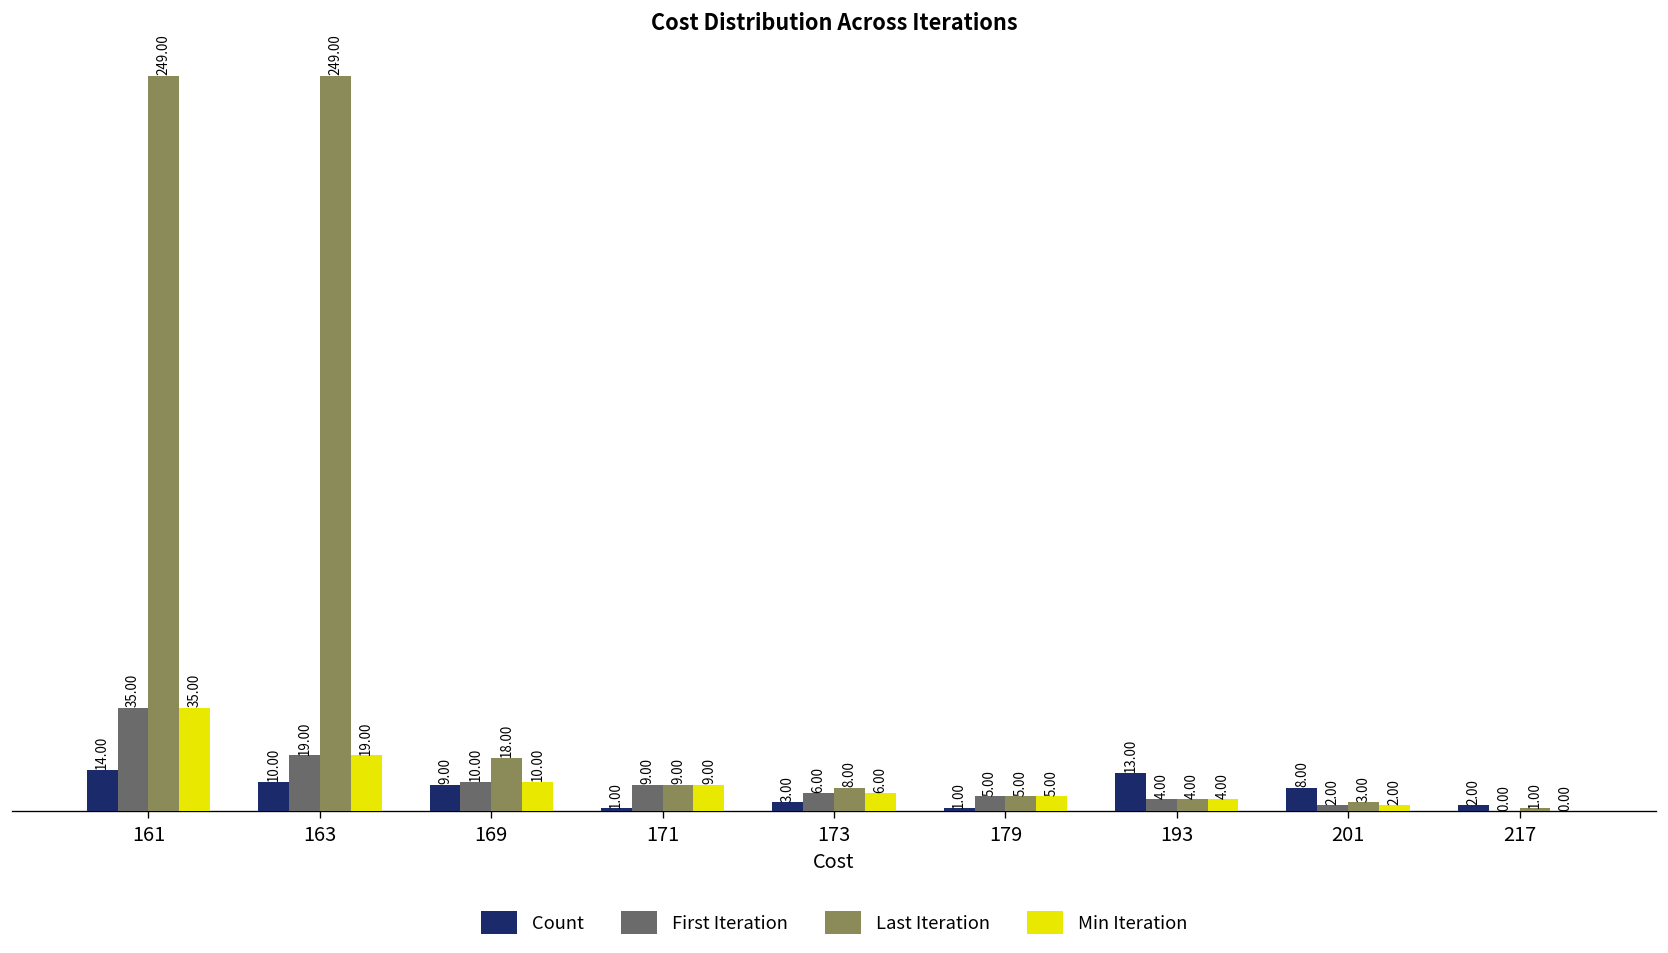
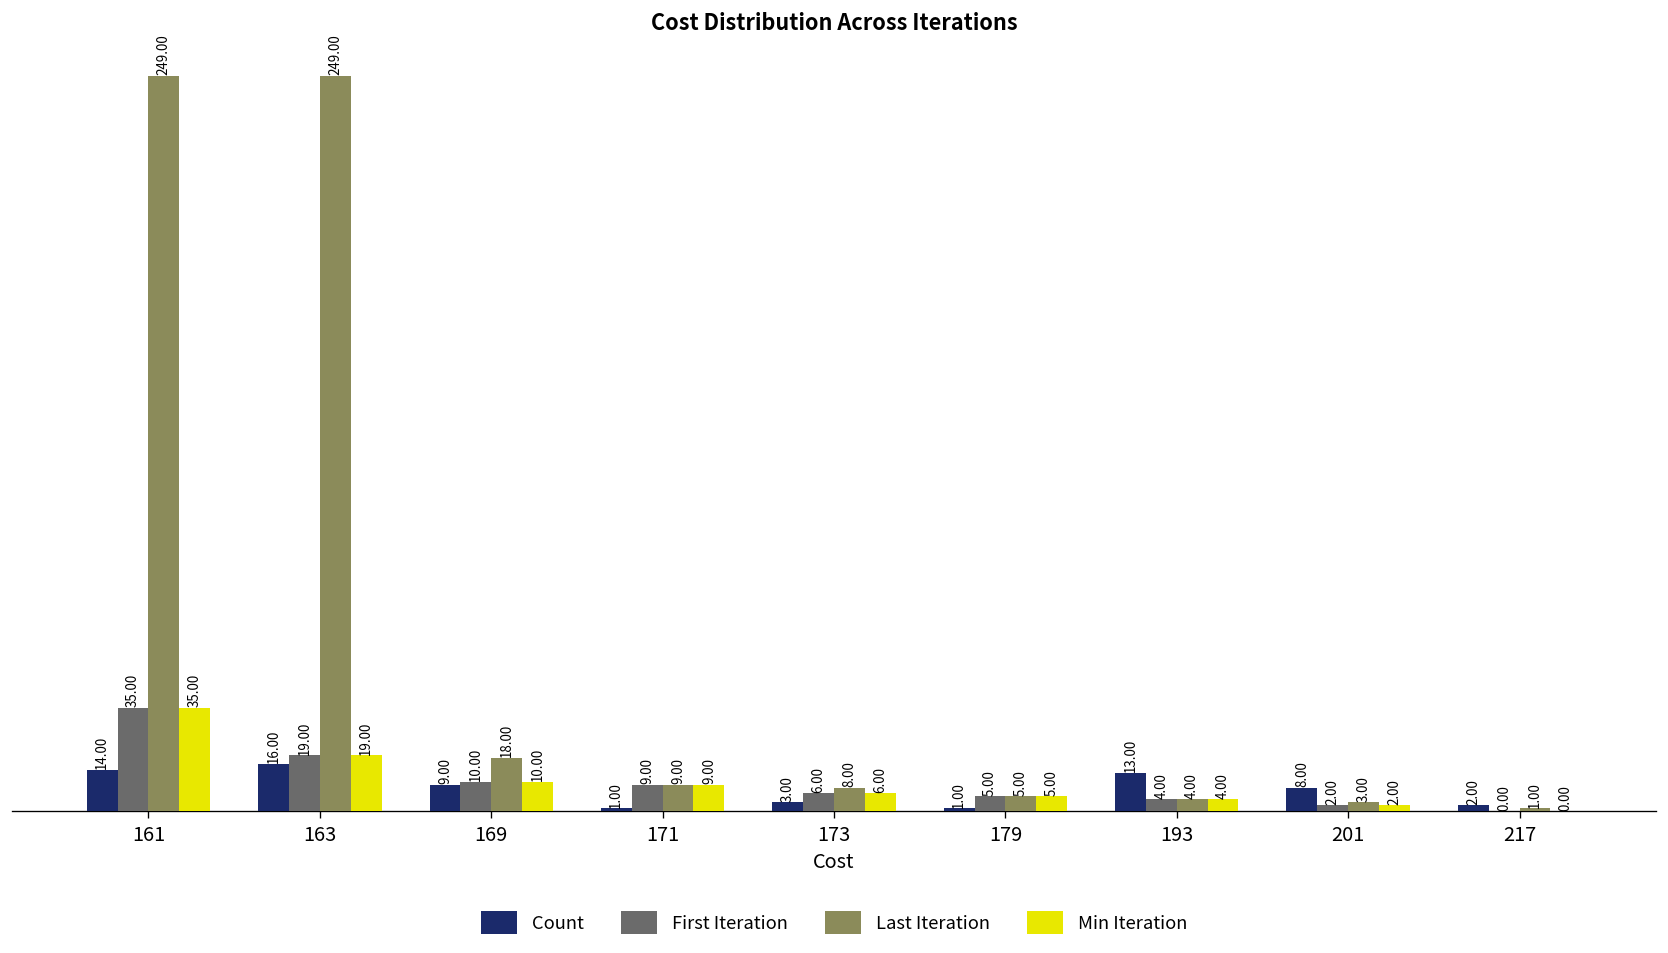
  {
    "Count": {
      "161": 14.00,
-     "163": 10.00,
+     "163": 16.00,
      "169": 9.00,
      "171": 1.00,
      "173": 3.00,
      "179": 1.00,
      "193": 13.00,
      "201": 8.00,
      "217": 2.00
    },
    "Min Iteration": {
      "161": 35.00,
      "163": 19.00,
      "169": 10.00,
      "171": 9.00,
      "173": 6.00,
      "179": 5.00,
      "193": 4.00,
      "201": 2.00,
      "217": 0.00
    }
  }
